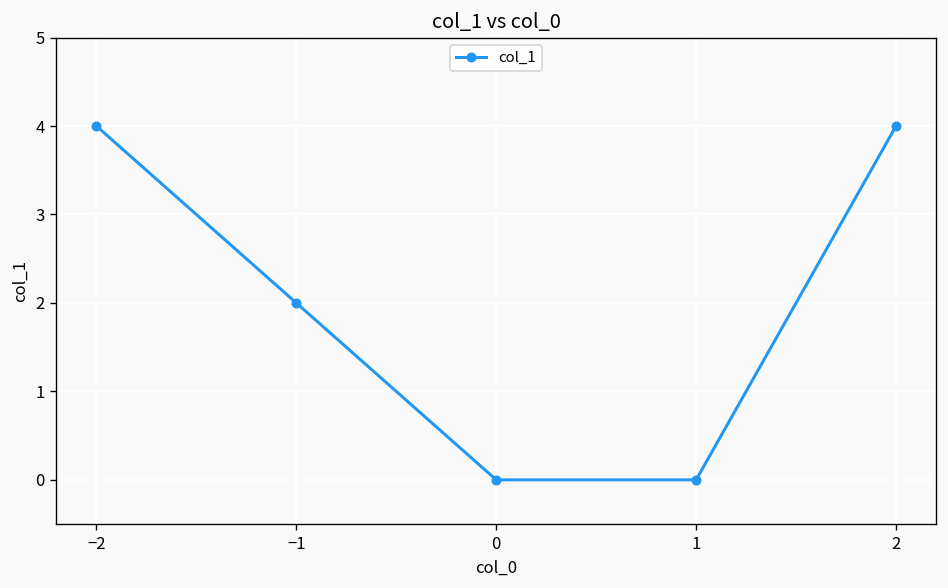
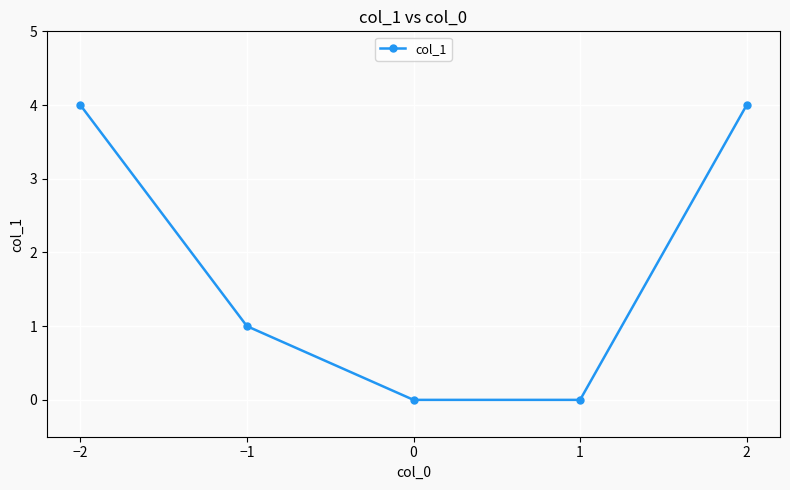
  {
    "−2": 4,
-   "−1": 2,
+   "−1": 1,
    "0": 0,
    "1": 0,
    "2": 4
  }
